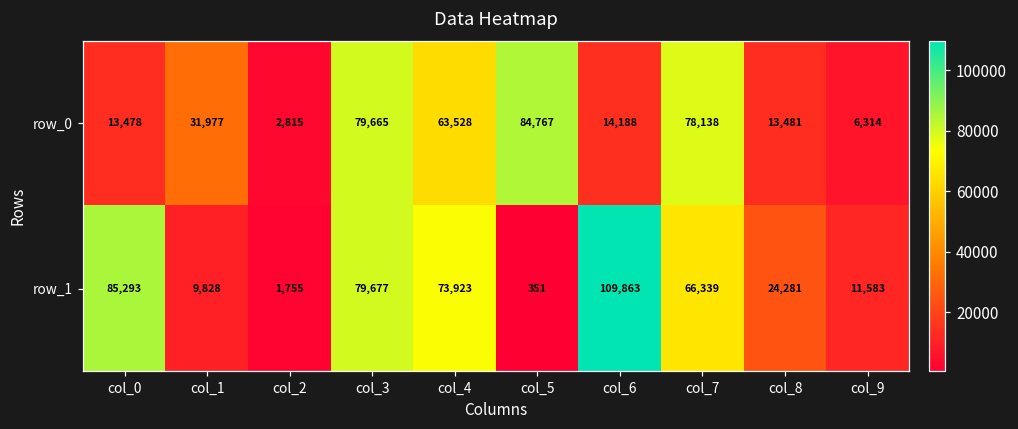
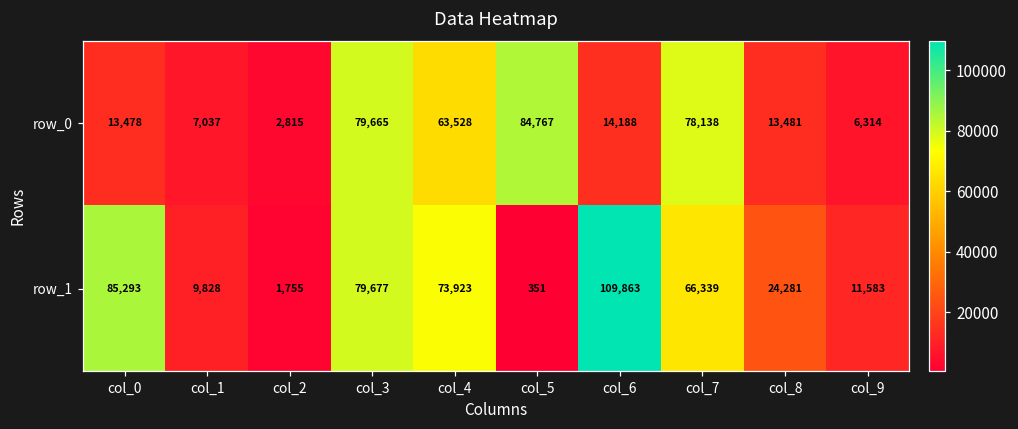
  {
    "row_0": {
      "col_0": "13,478",
-     "col_1": "31,977",
+     "col_1": "7,037",
      "col_2": "2,815",
      "col_3": "79,665",
      "col_4": "63,528",
      "col_5": "84,767",
      "col_6": "14,188",
      "col_7": "78,138",
      "col_8": "13,481",
      "col_9": "6,314"
    },
    "row_1": {
      "col_0": "85,293",
      "col_1": "9,828",
      "col_2": "1,755",
      "col_3": "79,677",
      "col_4": "73,923",
      "col_5": "351",
      "col_6": "109,863",
      "col_7": "66,339",
      "col_8": "24,281",
      "col_9": "11,583"
    }
  }
